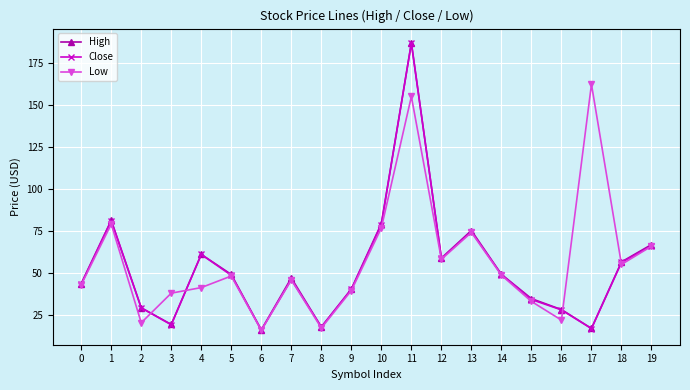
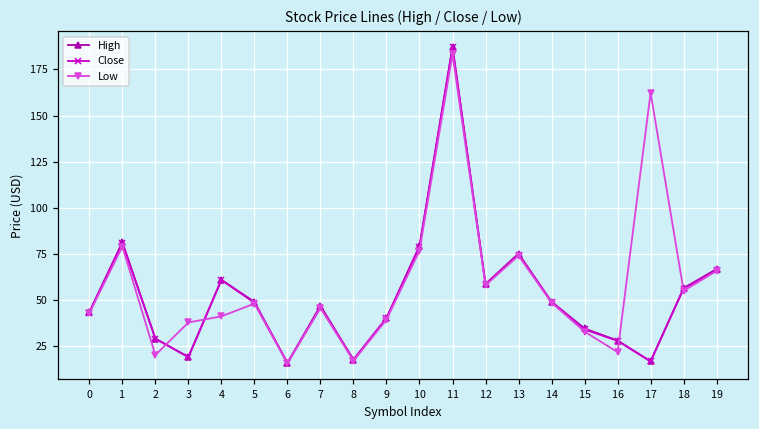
  {
    "Low": {
      "1": 79,
      "2": 20,
      "3": 38,
      "4": 41,
      "10": 77,
-     "11": 155,
+     "11": 183,
      "16": 22,
      "17": 162
    }
  }
